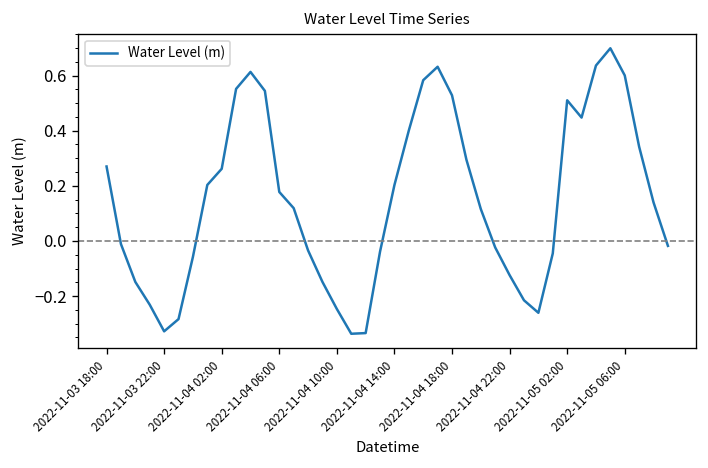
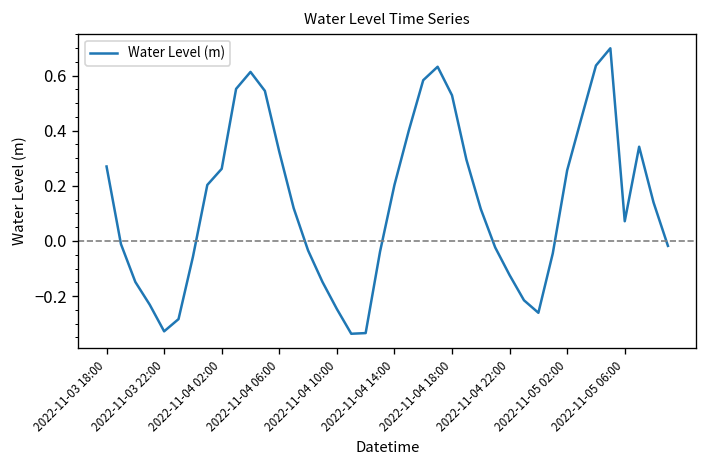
  {
    "2022-11-03 18:00": 0.27,
    "2022-11-03 22:00": -0.33,
    "2022-11-04 02:00": 0.26,
-   "2022-11-04 06:00": 0.18,
+   "2022-11-04 06:00": 0.32,
    "2022-11-04 10:00": -0.25,
    "2022-11-04 14:00": 0.20,
    "2022-11-04 18:00": 0.53,
    "2022-11-04 22:00": -0.12,
-   "2022-11-05 02:00": 0.51,
-   "2022-11-05 06:00": 0.60
+   "2022-11-05 02:00": 0.26,
+   "2022-11-05 06:00": 0.07
  }
